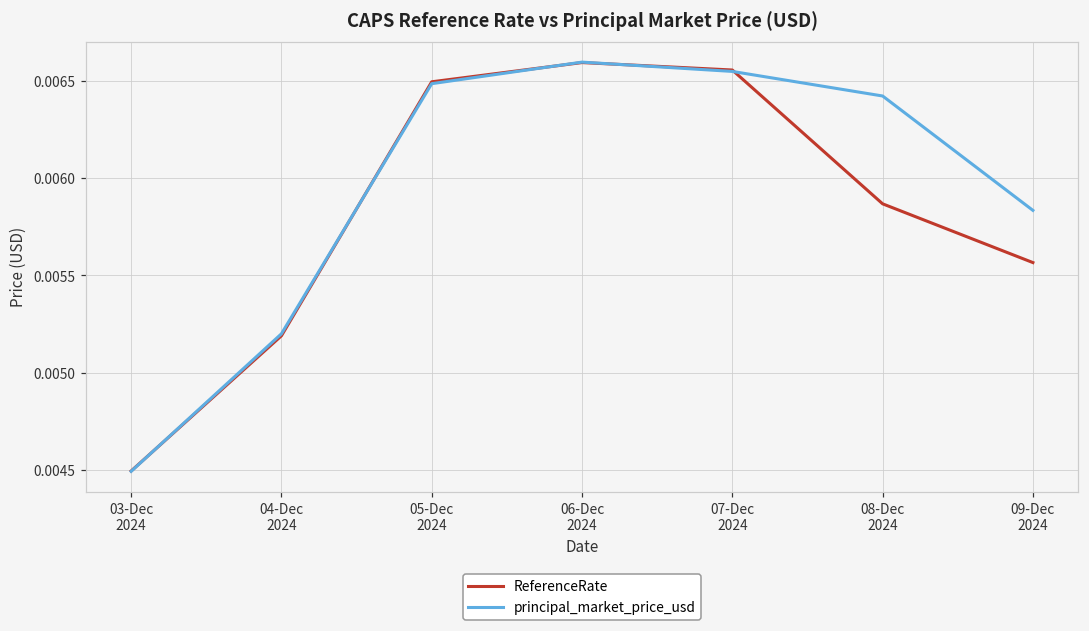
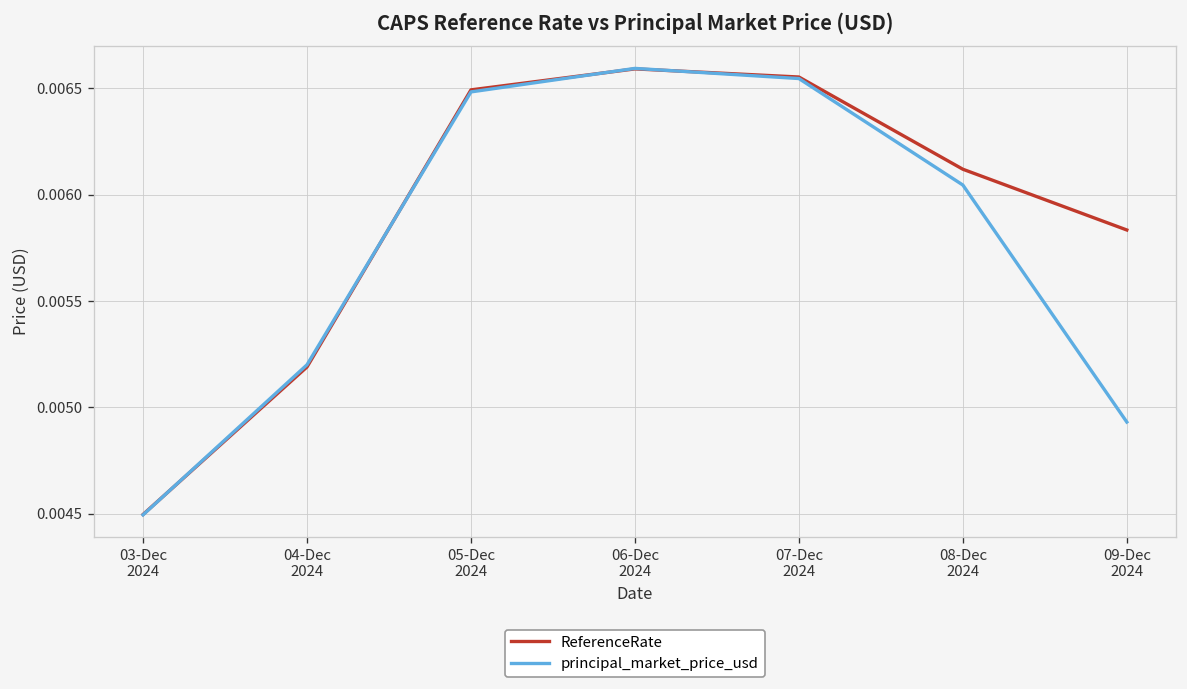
  {
    "ReferenceRate": {
-     "08-Dec 2024": 0.00587,
-     "09-Dec 2024": 0.00557
+     "08-Dec 2024": 0.00612,
+     "09-Dec 2024": 0.00583
    },
    "principal_market_price_usd": {
-     "08-Dec 2024": 0.00642,
-     "09-Dec 2024": 0.00583
+     "08-Dec 2024": 0.00605,
+     "09-Dec 2024": 0.00493
    }
  }
